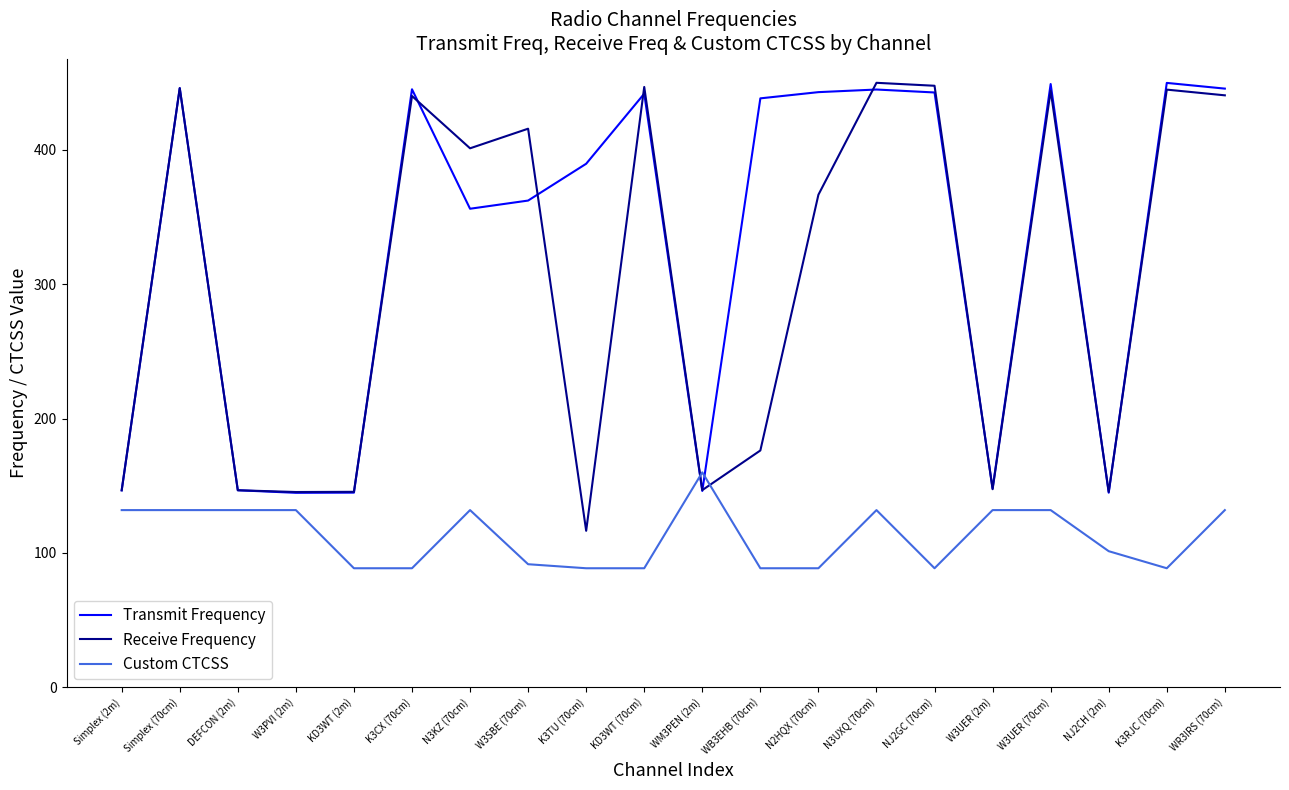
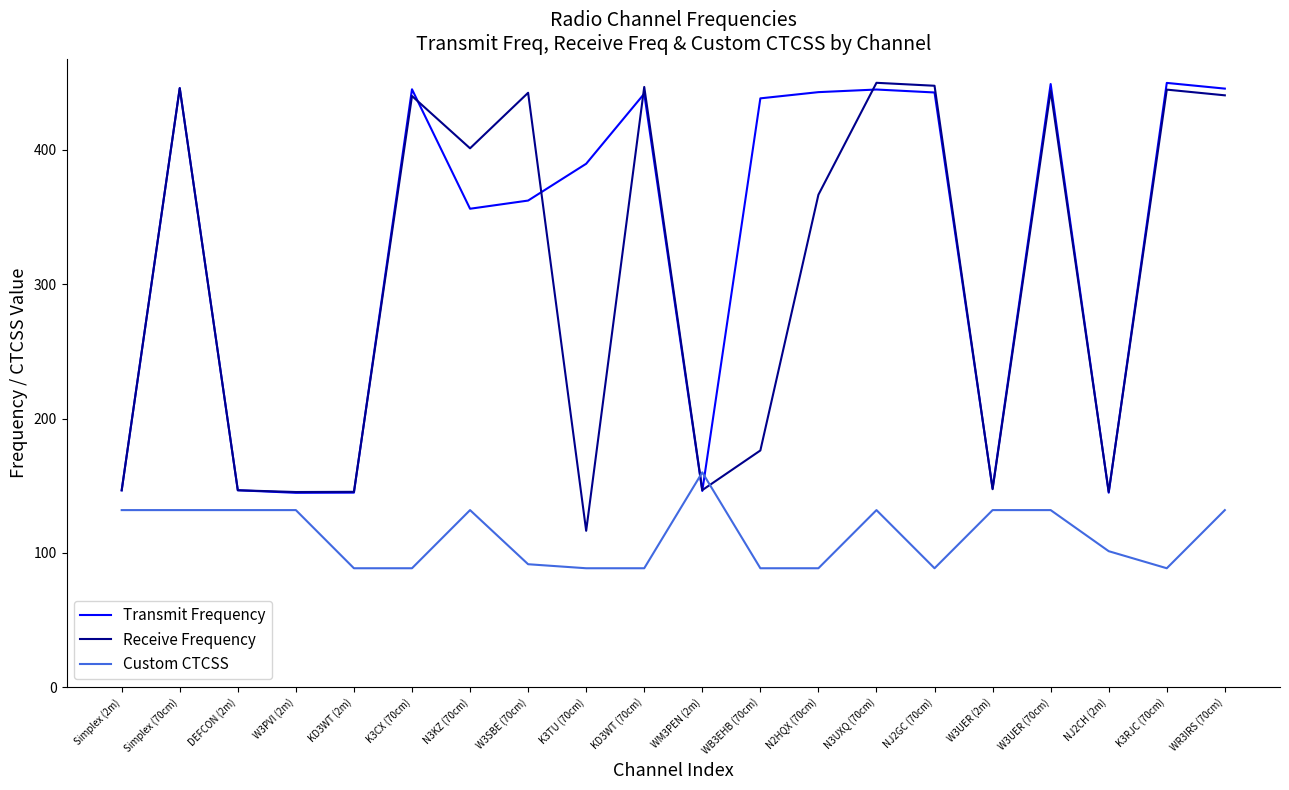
  {
    "Transmit Frequency": {
      "K3CX (70cm)": 445,
      "N3KZ (70cm)": 356,
      "W3SBE (70cm)": 362,
      "K3TU (70cm)": 390,
      "KD3WT (70cm)": 442,
      "WB3EHB (70cm)": 438,
      "N2HQX (70cm)": 443,
      "N3UXQ (70cm)": 445,
      "NJ2GC (70cm)": 443,
      "W3UER (70cm)": 449,
      "K3RJC (70cm)": 450,
      "WR3IRS (70cm)": 446
    },
    "Receive Frequency": {
      "K3CX (70cm)": 440,
      "N3KZ (70cm)": 401,
-     "W3SBE (70cm)": 416,
+     "W3SBE (70cm)": 443,
      "K3TU (70cm)": 116,
      "KD3WT (70cm)": 447,
      "WB3EHB (70cm)": 176,
      "N2HQX (70cm)": 367,
      "N3UXQ (70cm)": 450,
      "NJ2GC (70cm)": 448,
      "W3UER (70cm)": 444,
      "K3RJC (70cm)": 445,
      "WR3IRS (70cm)": 441
    },
    "Custom CTCSS": {
      "Simplex (2m)": 132,
      "Simplex (70cm)": 132,
      "DEFCON (2m)": 132,
      "W3PVI (2m)": 132,
      "KD3WT (2m)": 89,
      "K3CX (70cm)": 89,
      "N3KZ (70cm)": 132,
      "W3SBE (70cm)": 92,
      "K3TU (70cm)": 89,
      "KD3WT (70cm)": 89,
      "WM3PEN (2m)": 160,
      "WB3EHB (70cm)": 89,
      "N2HQX (70cm)": 89,
      "N3UXQ (70cm)": 132,
      "NJ2GC (70cm)": 89,
      "W3UER (2m)": 132,
      "W3UER (70cm)": 132,
      "NJ2CH (2m)": 101,
      "K3RJC (70cm)": 89,
      "WR3IRS (70cm)": 132
    }
  }
